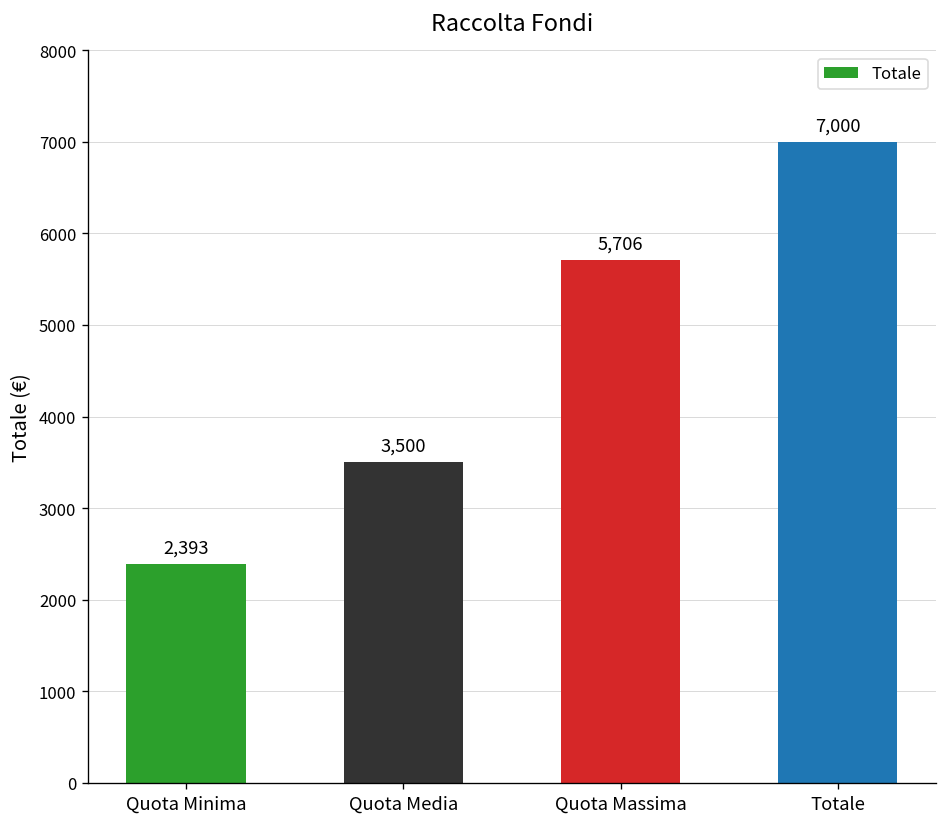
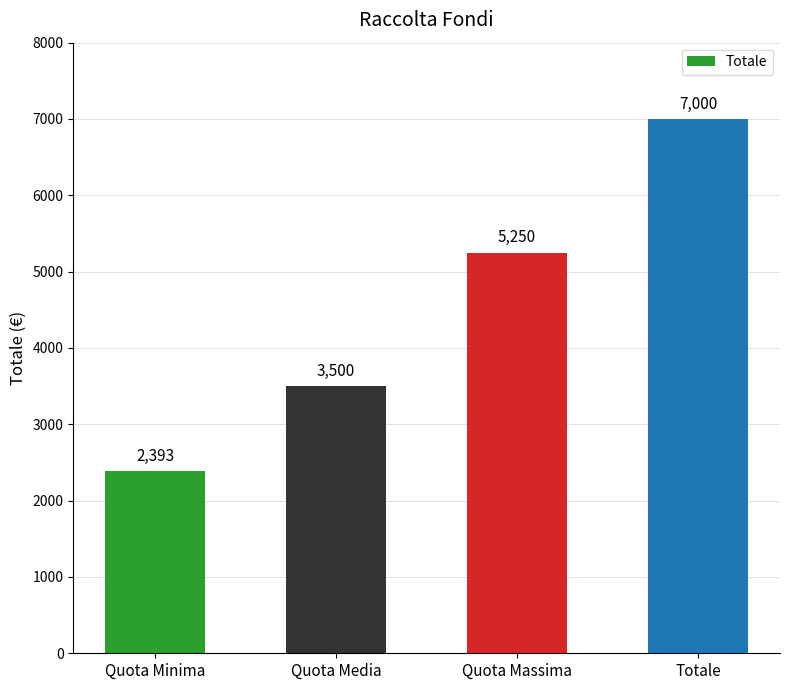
  {
    "Quota Minima": "2,393",
    "Quota Media": "3,500",
-   "Quota Massima": "5,706",
+   "Quota Massima": "5,250",
    "Totale": "7,000"
  }
